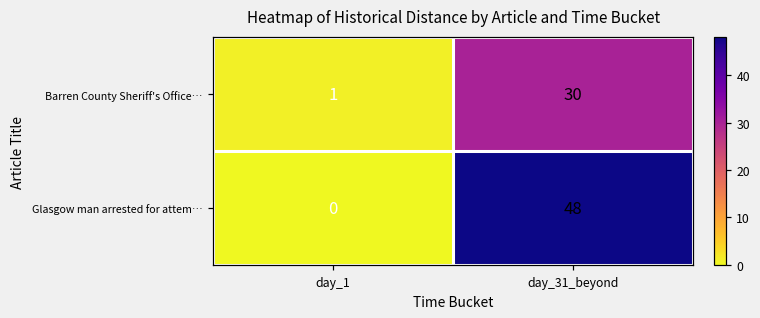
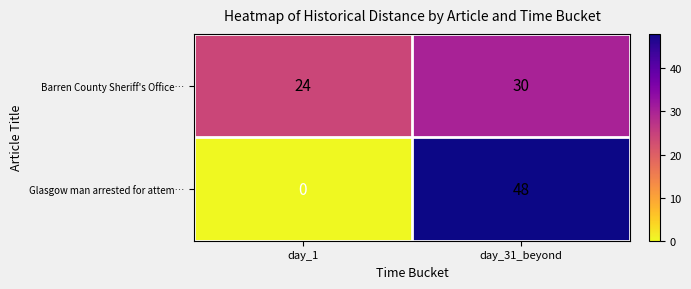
  {
    "Barren County Sheriff's Office…": {
-     "day_1": 1,
+     "day_1": 24,
      "day_31_beyond": 30
    },
    "Glasgow man arrested for attem…": {
      "day_1": 0,
      "day_31_beyond": 48
    }
  }
